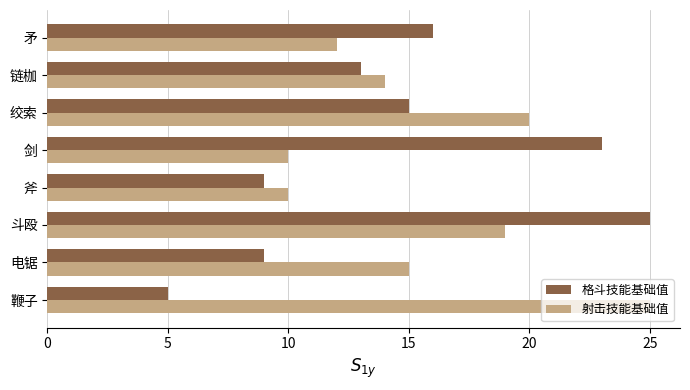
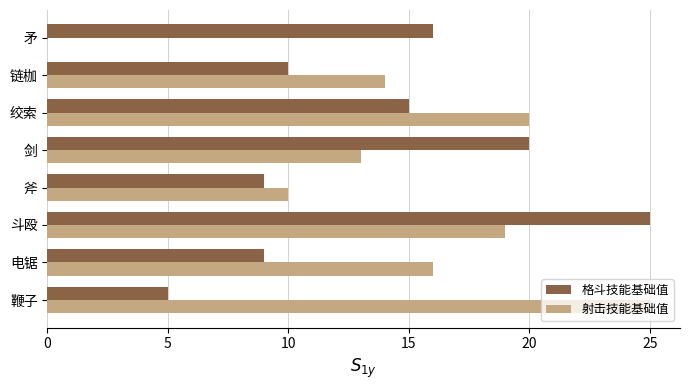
  {
    "格斗技能基础值": {
      "矛": 16,
-     "链枷": 13,
+     "链枷": 10,
      "绞索": 15,
-     "剑": 23,
+     "剑": 20,
      "斧": 9,
      "斗殴": 25,
      "电锯": 9,
      "鞭子": 5
    },
    "射击技能基础值": {
-     "矛": 12,
+     "矛": 0,
      "链枷": 14,
      "绞索": 20,
-     "剑": 10,
+     "剑": 13,
      "斧": 10,
      "斗殴": 19,
-     "电锯": 15
+     "电锯": 16
    }
  }
